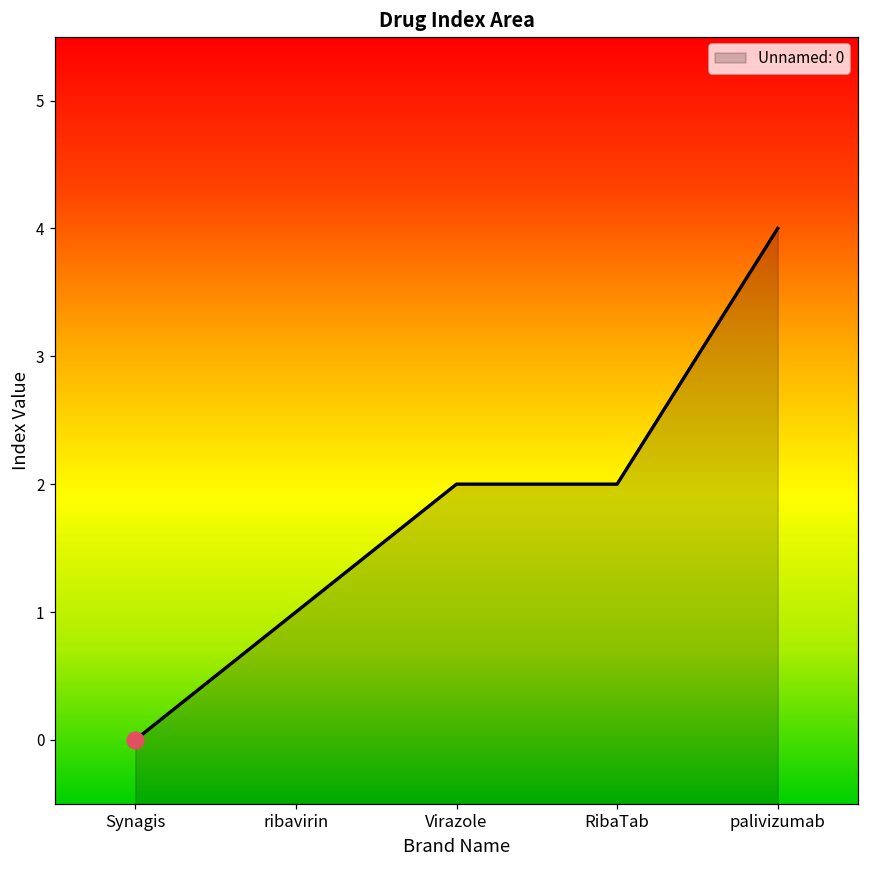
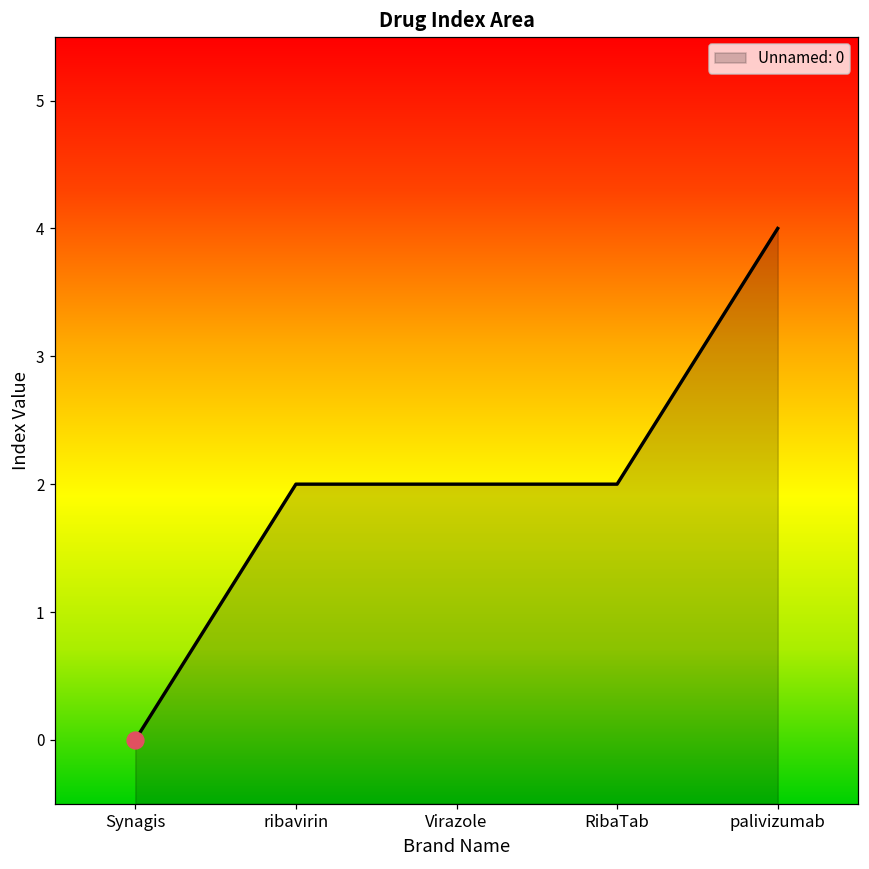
  {
    "Unnamed: 0": {
-     "ribavirin": 1,
+     "ribavirin": 2,
      "Virazole": 2,
      "RibaTab": 2,
      "palivizumab": 4
    }
  }
